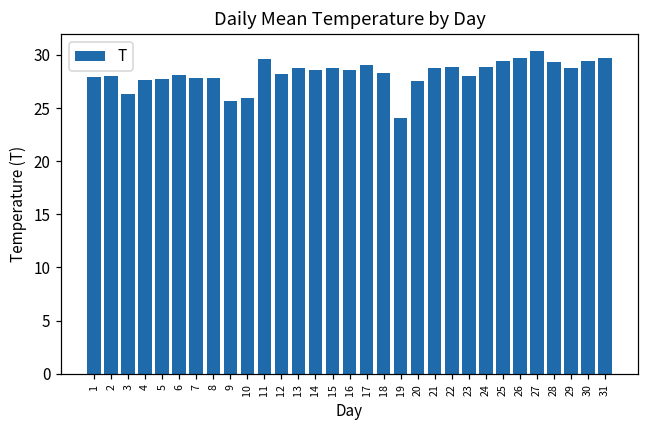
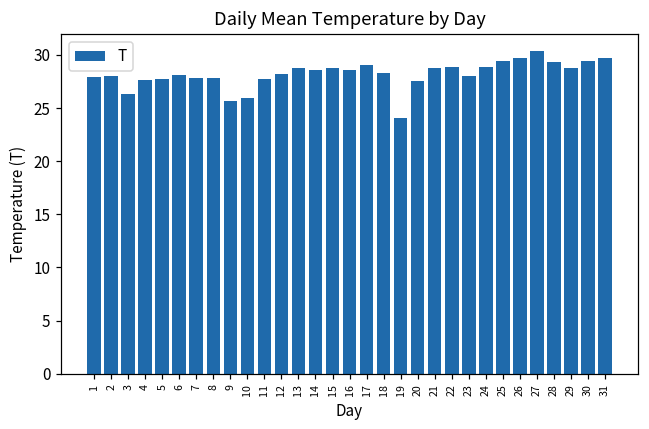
  {
    "1": 28,
    "2": 28,
    "3": 26,
    "4": 28,
    "5": 28,
    "6": 28,
    "7": 28,
    "8": 28,
    "9": 26,
    "10": 26,
-   "11": 30,
+   "11": 28,
    "12": 28,
    "13": 29,
    "14": 29,
    "15": 29,
    "16": 29,
    "17": 29,
    "18": 28,
    "19": 24,
    "20": 28,
    "21": 29,
    "22": 29,
    "23": 28,
    "24": 29,
    "25": 29,
    "26": 30,
    "27": 30,
    "28": 29,
    "29": 29,
    "30": 29,
    "31": 30
  }
